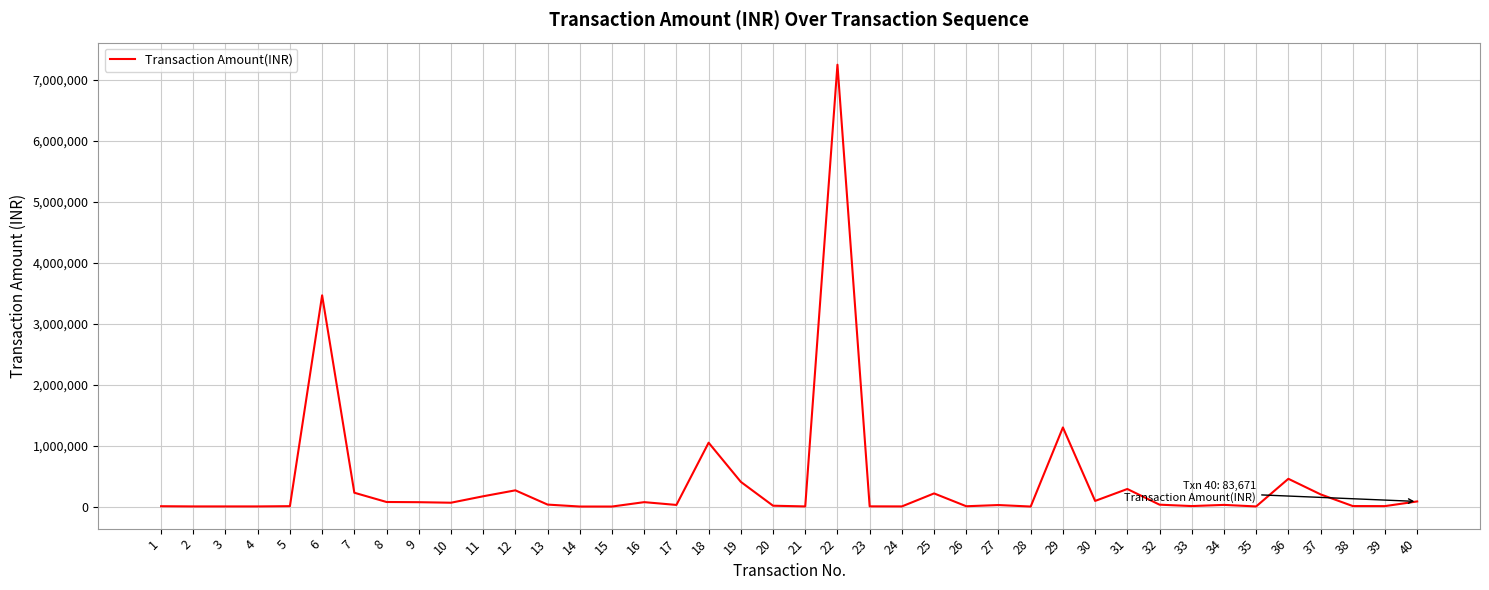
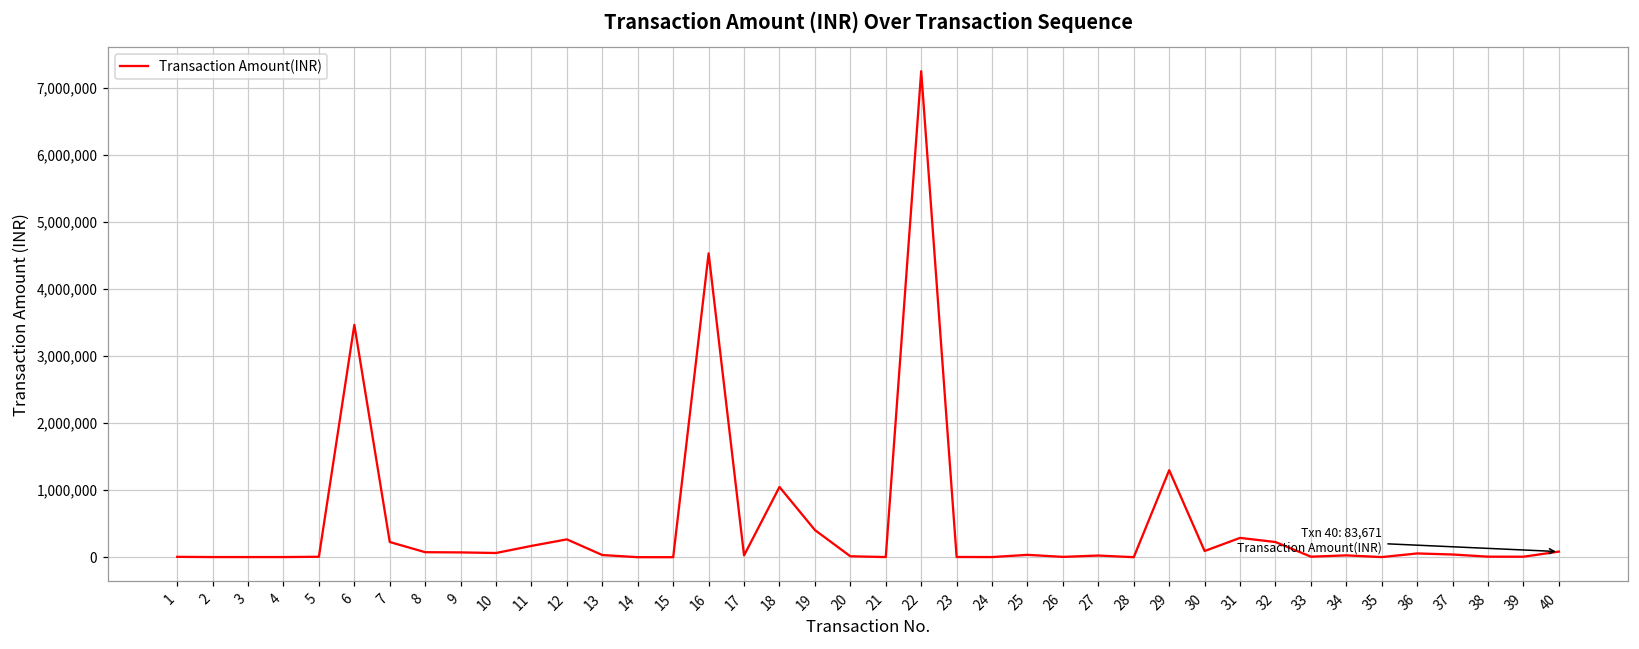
  {
    "1": "0",
    "2": "0",
    "3": "0",
    "4": "0",
    "5": "0",
    "6": "3,500,000",
    "7": "200,000",
    "8": "100,000",
    "9": "100,000",
    "10": "100,000",
    "11": "200,000",
    "12": "300,000",
    "13": "0",
    "14": "0",
    "15": "0",
-   "16": "100,000",
+   "16": "4,500,000",
    "17": "0",
    "18": "1,000,000",
    "19": "400,000",
    "20": "0",
    "21": "0",
    "22": "7,300,000",
    "23": "0",
    "24": "0",
-   "25": "200,000",
+   "25": "0",
    "26": "0",
    "27": "0",
    "28": "0",
    "29": "1,300,000",
    "30": "100,000",
-   "32": "0",
+   "32": "200,000",
    "33": "0",
    "34": "0",
    "35": "0",
-   "36": "500,000",
-   "37": "200,000",
+   "36": "100,000",
+   "37": "0",
    "38": "0",
    "39": "0",
    "40": "100,000"
  }
